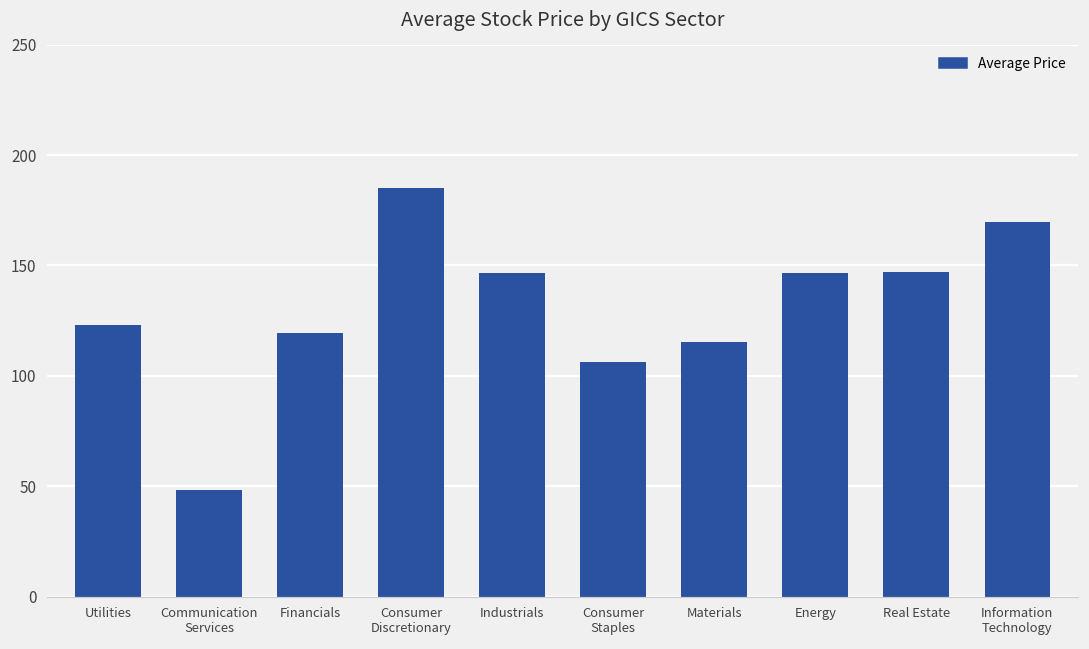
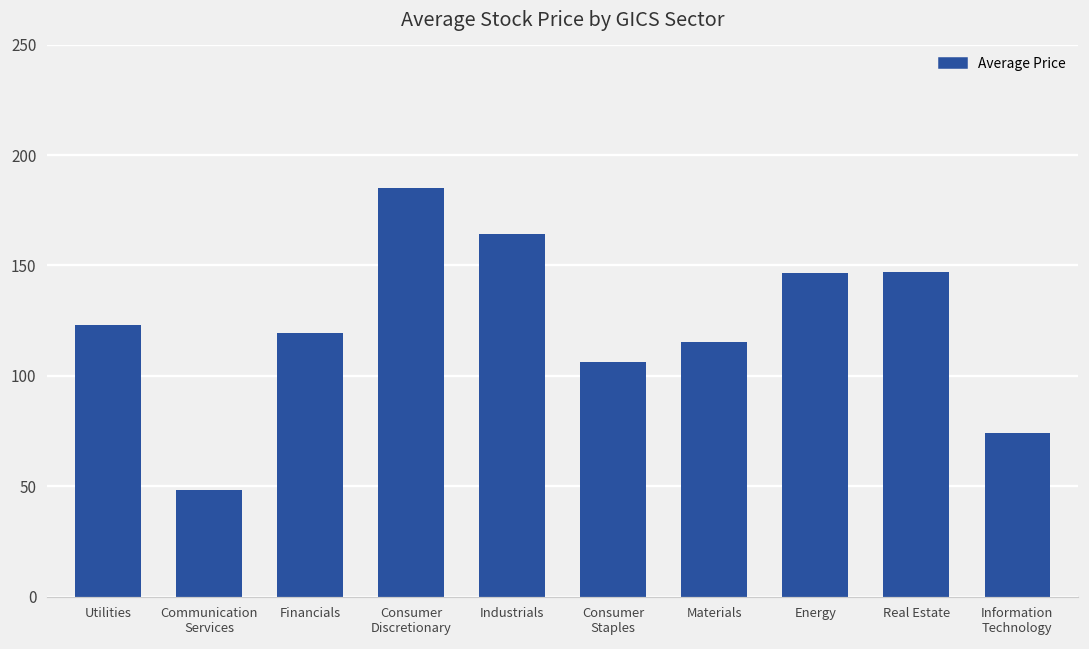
  {
    "Utilities": 123,
    "Communication Services": 48,
    "Financials": 119,
    "Consumer Discretionary": 185,
-   "Industrials": 147,
+   "Industrials": 164,
    "Consumer Staples": 106,
    "Materials": 115,
    "Energy": 147,
    "Real Estate": 147,
-   "Information Technology": 169
+   "Information Technology": 74
  }
